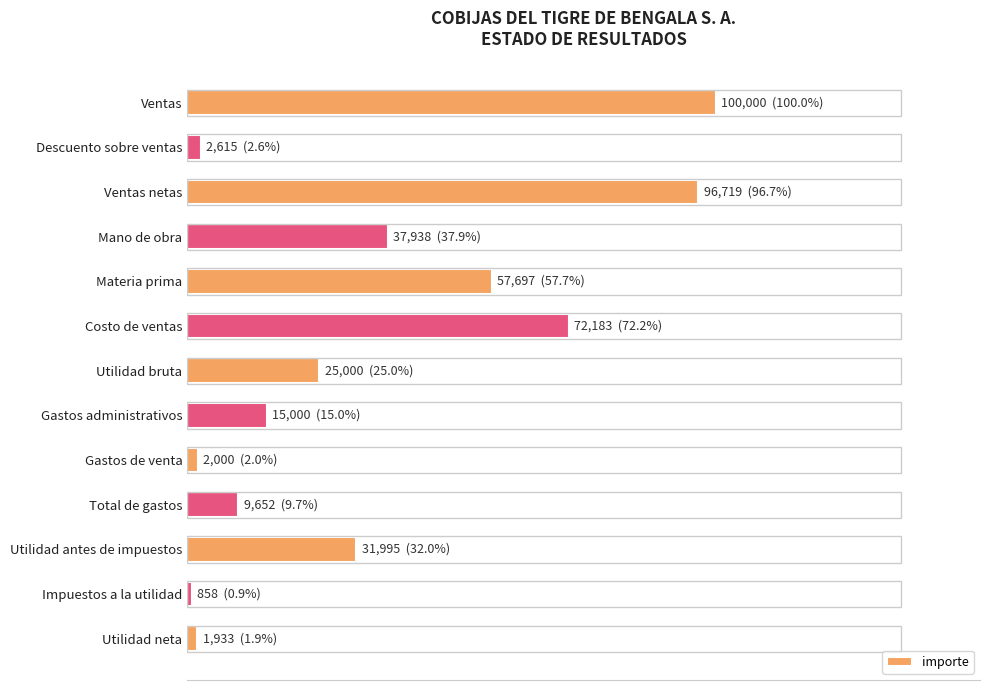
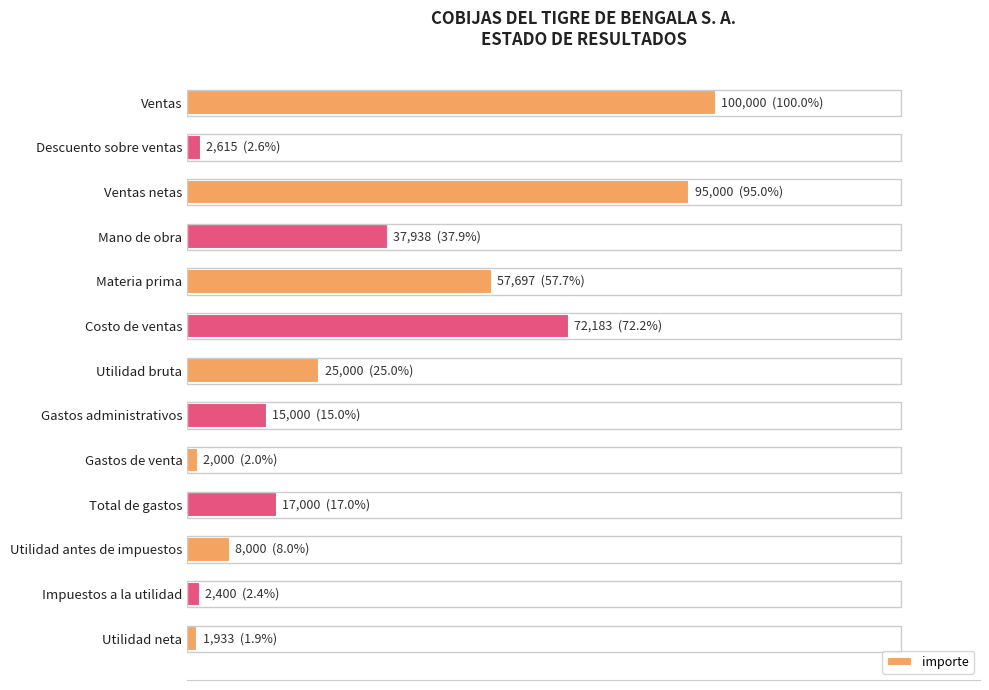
  {
    "Ventas": "100,000",
    "Descuento sobre ventas": "2,615",
-   "Ventas netas": "96,719 (96.7%)",
+   "Ventas netas": "95,000 (95.0%)",
    "Mano de obra": "37,938",
    "Materia prima": "57,697",
    "Costo de ventas": "72,183",
    "Utilidad bruta": "25,000",
    "Gastos administrativos": "15,000",
    "Gastos de venta": "2,000",
-   "Total de gastos": "9,652 (9.7%)",
-   "Utilidad antes de impuestos": "31,995 (32.0%)",
-   "Impuestos a la utilidad": "858 (0.9%)",
+   "Total de gastos": "17,000 (17.0%)",
+   "Utilidad antes de impuestos": "8,000 (8.0%)",
+   "Impuestos a la utilidad": "2,400 (2.4%)",
    "Utilidad neta": "1,933"
  }
